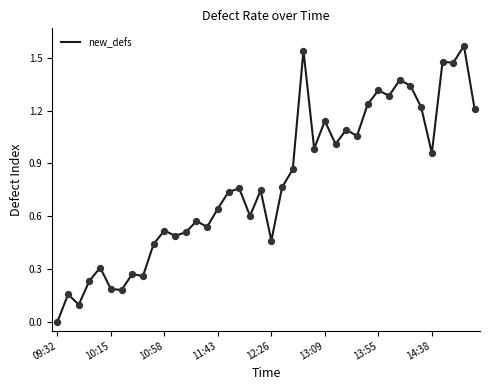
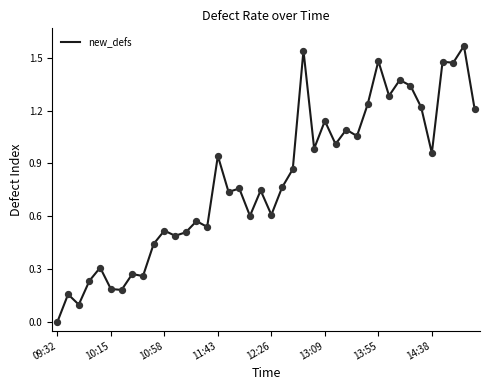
  {
    "09:32": 0.00,
    "10:15": 0.19,
    "10:58": 0.52,
-   "11:43": 0.64,
-   "12:26": 0.46,
+   "11:43": 0.94,
+   "12:26": 0.61,
    "13:09": 1.14,
-   "13:55": 1.32,
+   "13:55": 1.48,
    "14:38": 0.96
  }
